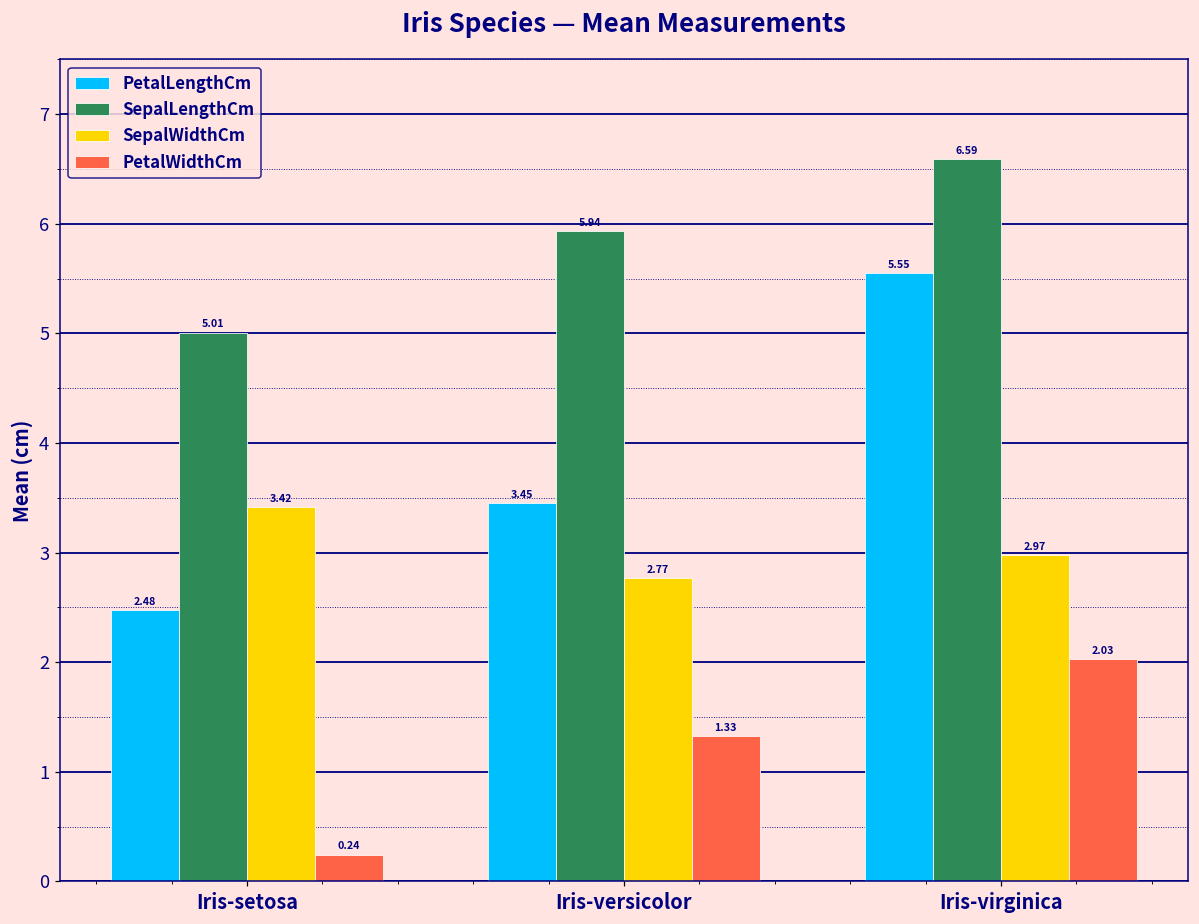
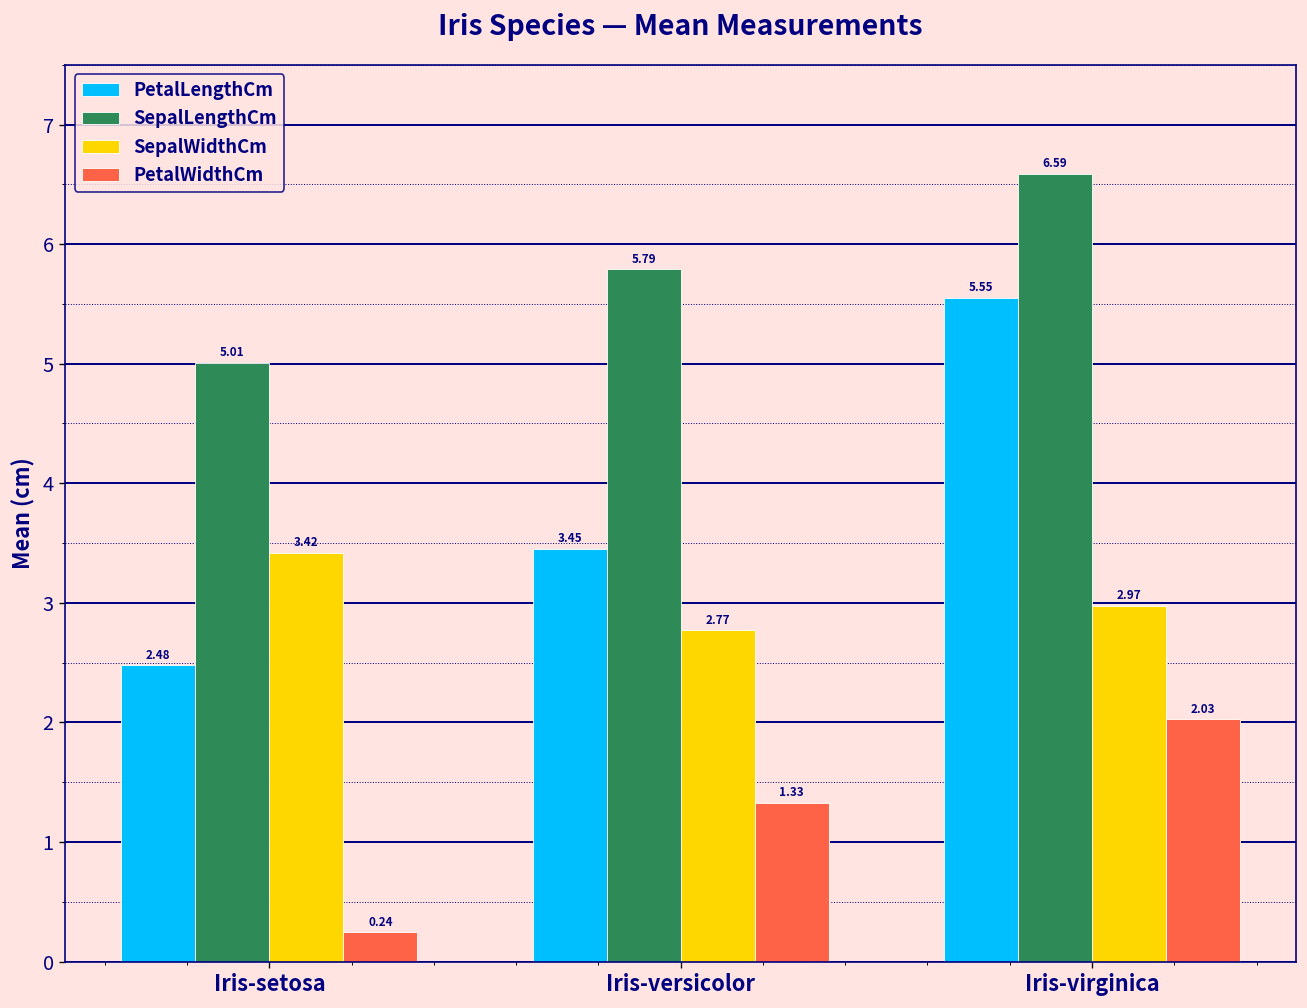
  {
    "PetalLengthCm": {
      "Iris-setosa": 2.48,
      "Iris-versicolor": 3.45,
      "Iris-virginica": 5.55
    },
    "SepalLengthCm": {
      "Iris-setosa": 5.01,
-     "Iris-versicolor": 5.94,
+     "Iris-versicolor": 5.79,
      "Iris-virginica": 6.59
    },
    "SepalWidthCm": {
      "Iris-setosa": 3.42,
      "Iris-versicolor": 2.77,
      "Iris-virginica": 2.97
    },
    "PetalWidthCm": {
      "Iris-setosa": 0.24,
      "Iris-versicolor": 1.33,
      "Iris-virginica": 2.03
    }
  }
